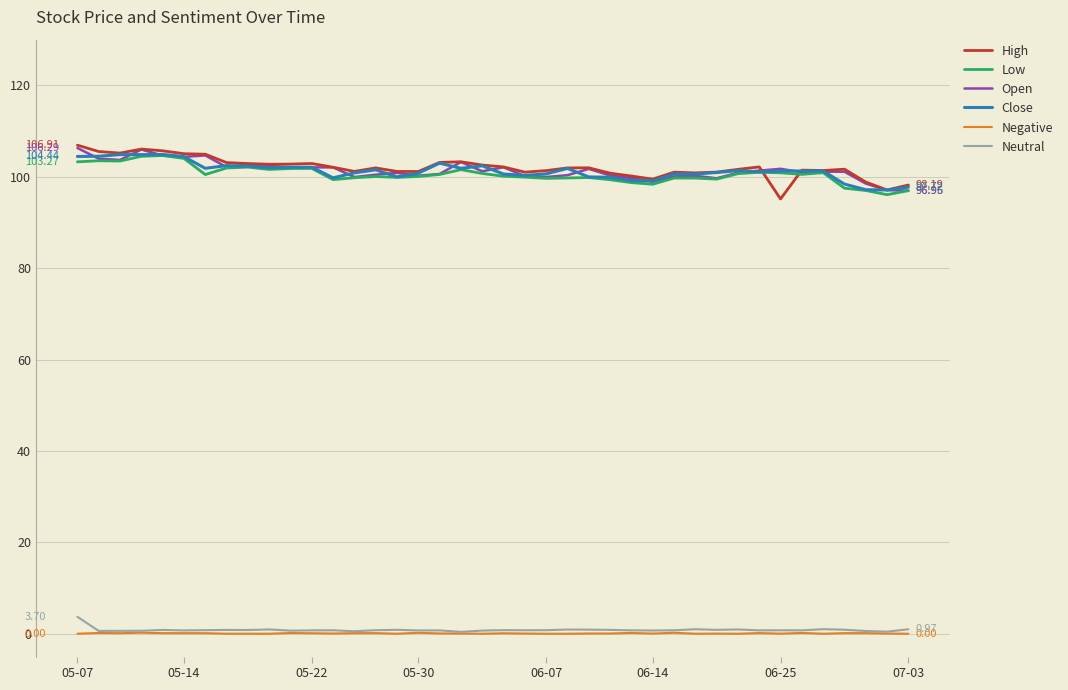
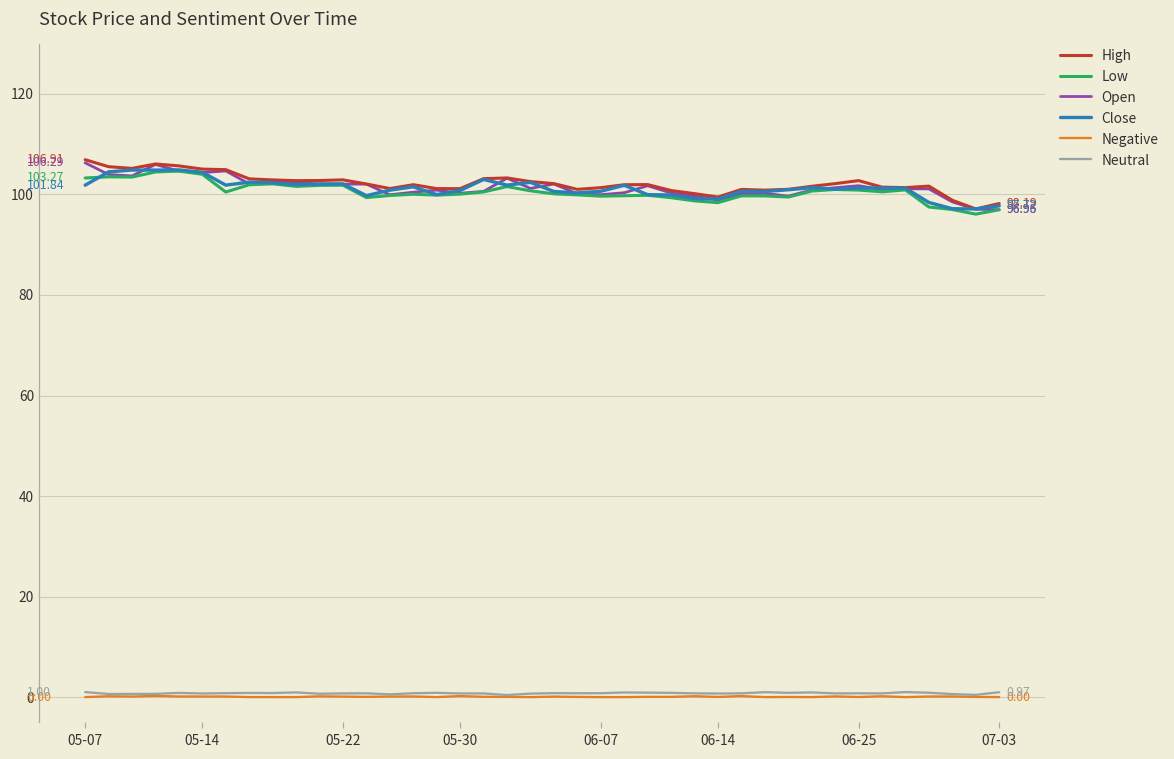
  {
    "High": {
      "05-14": 105,
      "05-22": 103,
      "06-07": 101,
-     "06-25": 95
+     "06-25": 103
    },
    "Low": {
      "06-14": 98
    },
    "Close": {
-     "05-07": 104.44
+     "05-07": 101.84
    },
    "Negative": {
      "05-07": 0,
      "05-14": 0,
      "05-22": 0,
      "06-07": 0,
      "06-14": 0,
      "06-25": 0
    },
    "Neutral": {
-     "05-07": 3.70
+     "05-07": 1.00
    }
  }
